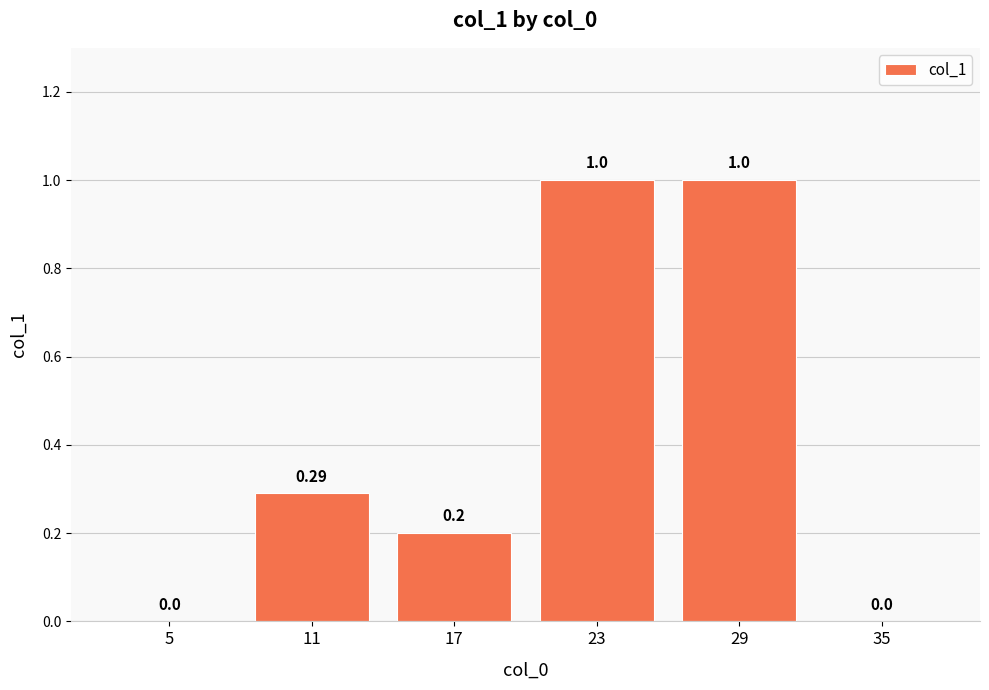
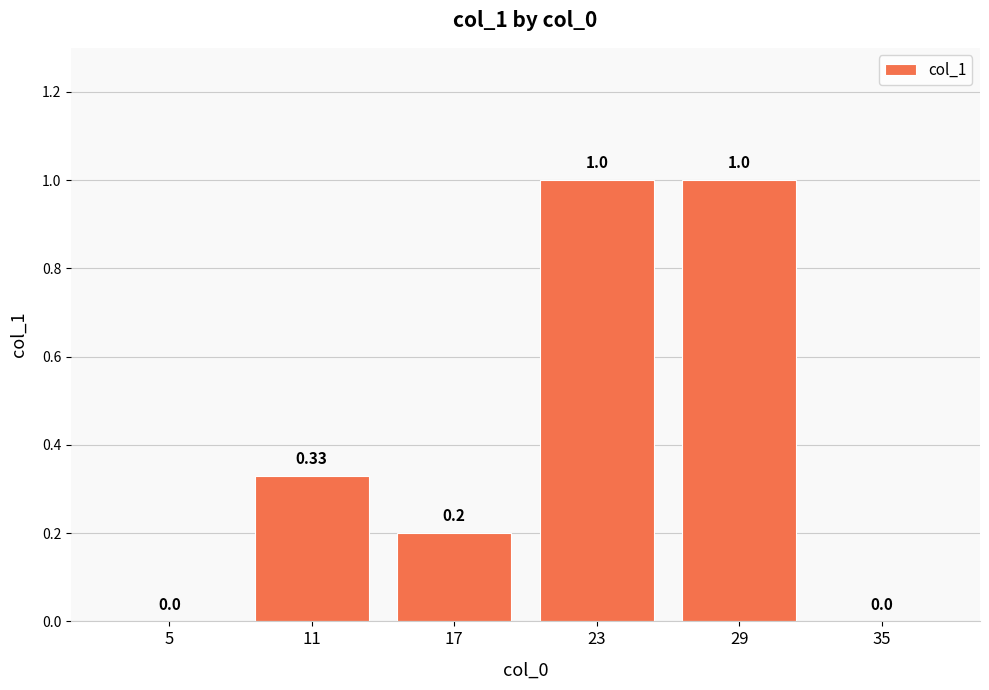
  {
    "5": 0.0,
-   "11": 0.29,
+   "11": 0.33,
    "17": 0.2,
    "23": 1.0,
    "29": 1.0,
    "35": 0.0
  }
